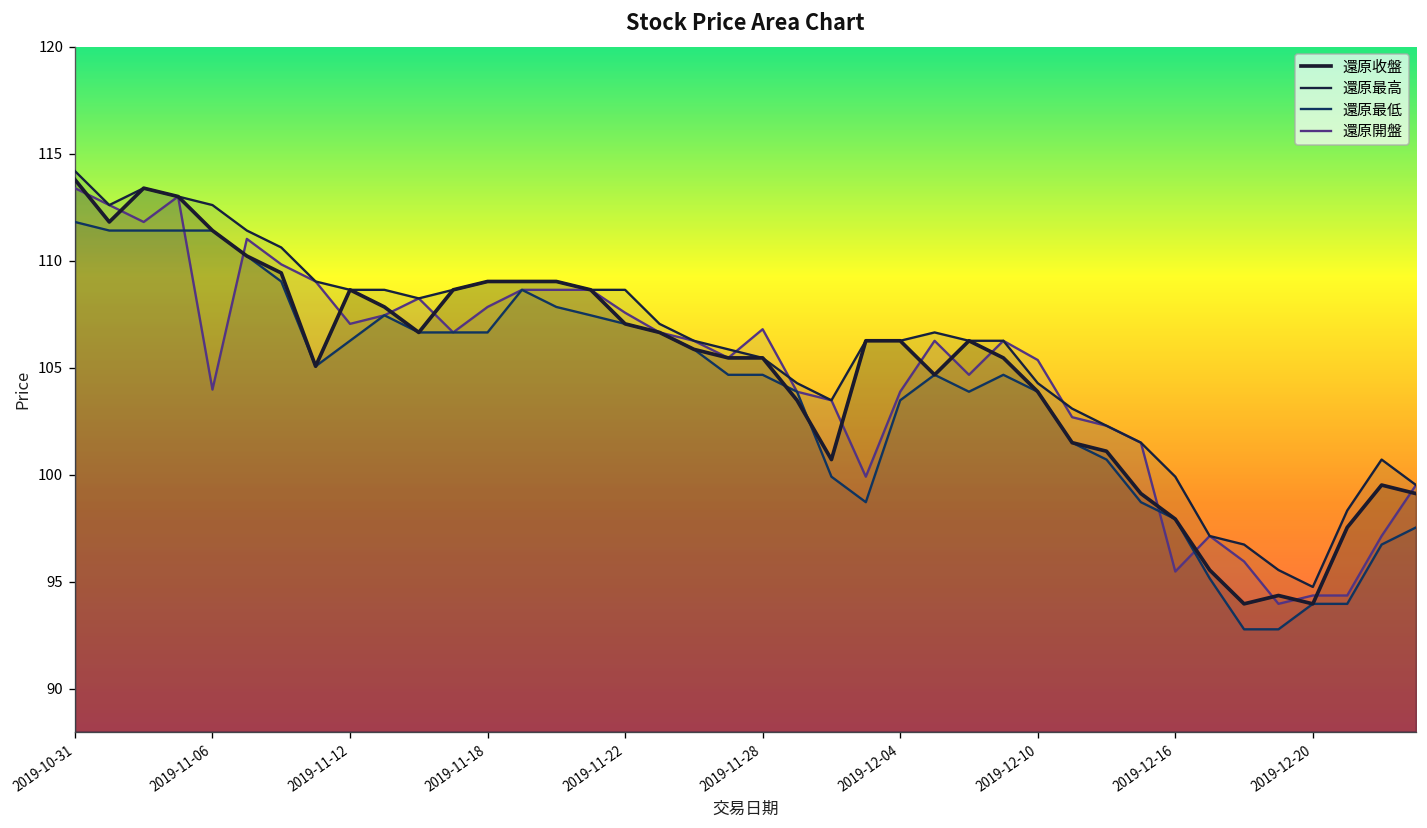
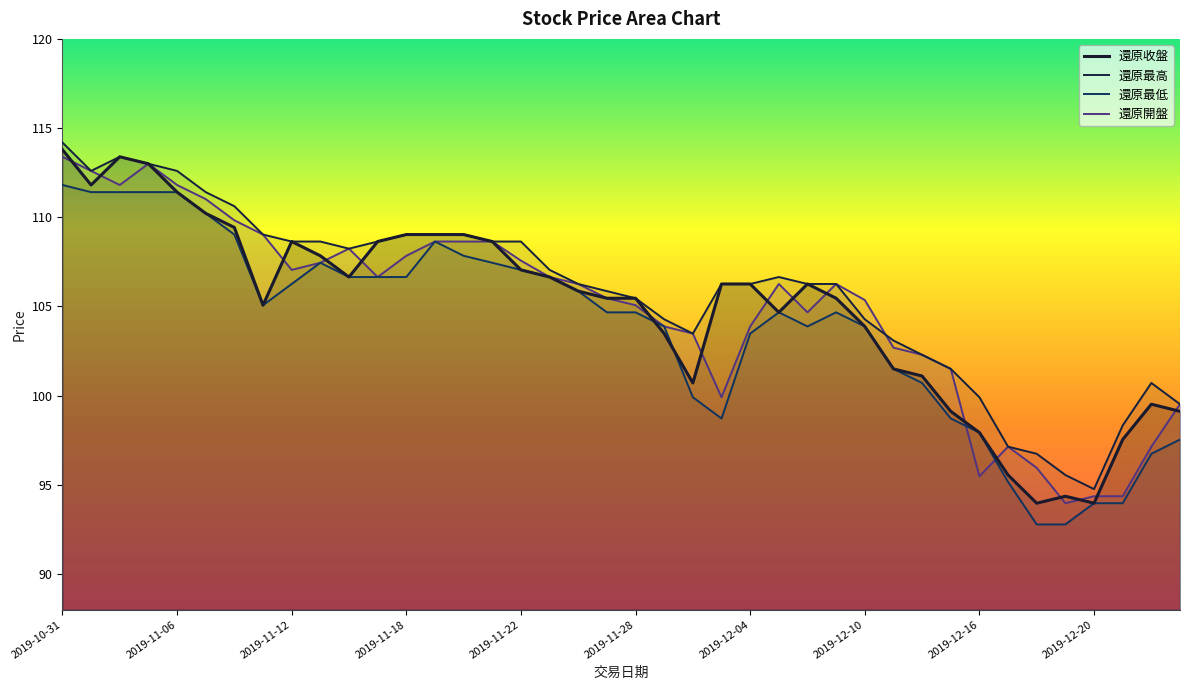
  {
    "還原開盤": {
      "2019-10-31": 113.4,
-     "2019-11-06": 104.0,
+     "2019-11-06": 111.8,
      "2019-11-12": 107.1,
      "2019-11-18": 107.8,
      "2019-11-22": 107.6,
-     "2019-11-28": 106.8,
+     "2019-11-28": 105.1,
      "2019-12-04": 103.9,
      "2019-12-10": 105.4,
      "2019-12-16": 95.5,
      "2019-12-20": 94.4
    }
  }
